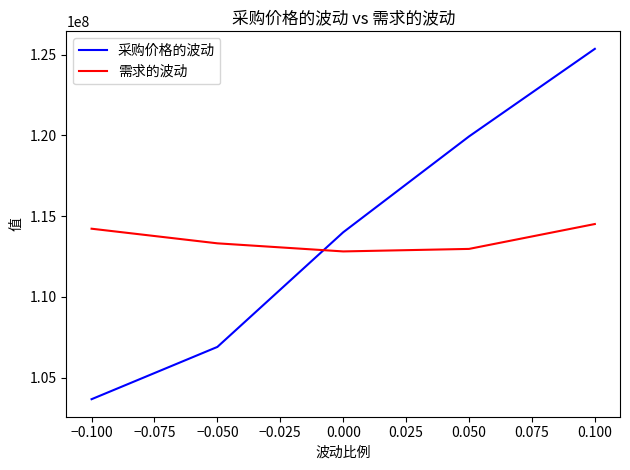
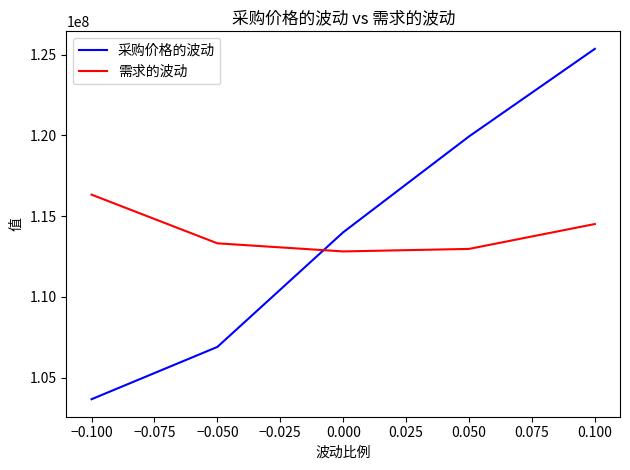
  {
    "采购价格的波动": {
      "−0.100": 103700000,
      "−0.050": 106900000,
      "0.000": 114000000,
      "0.050": 119900000,
      "0.100": 125400000
    },
    "需求的波动": {
-     "−0.100": 114200000,
+     "−0.100": 116300000,
      "−0.050": 113300000,
      "0.000": 112800000,
      "0.050": 113000000,
      "0.100": 114500000
    }
  }
